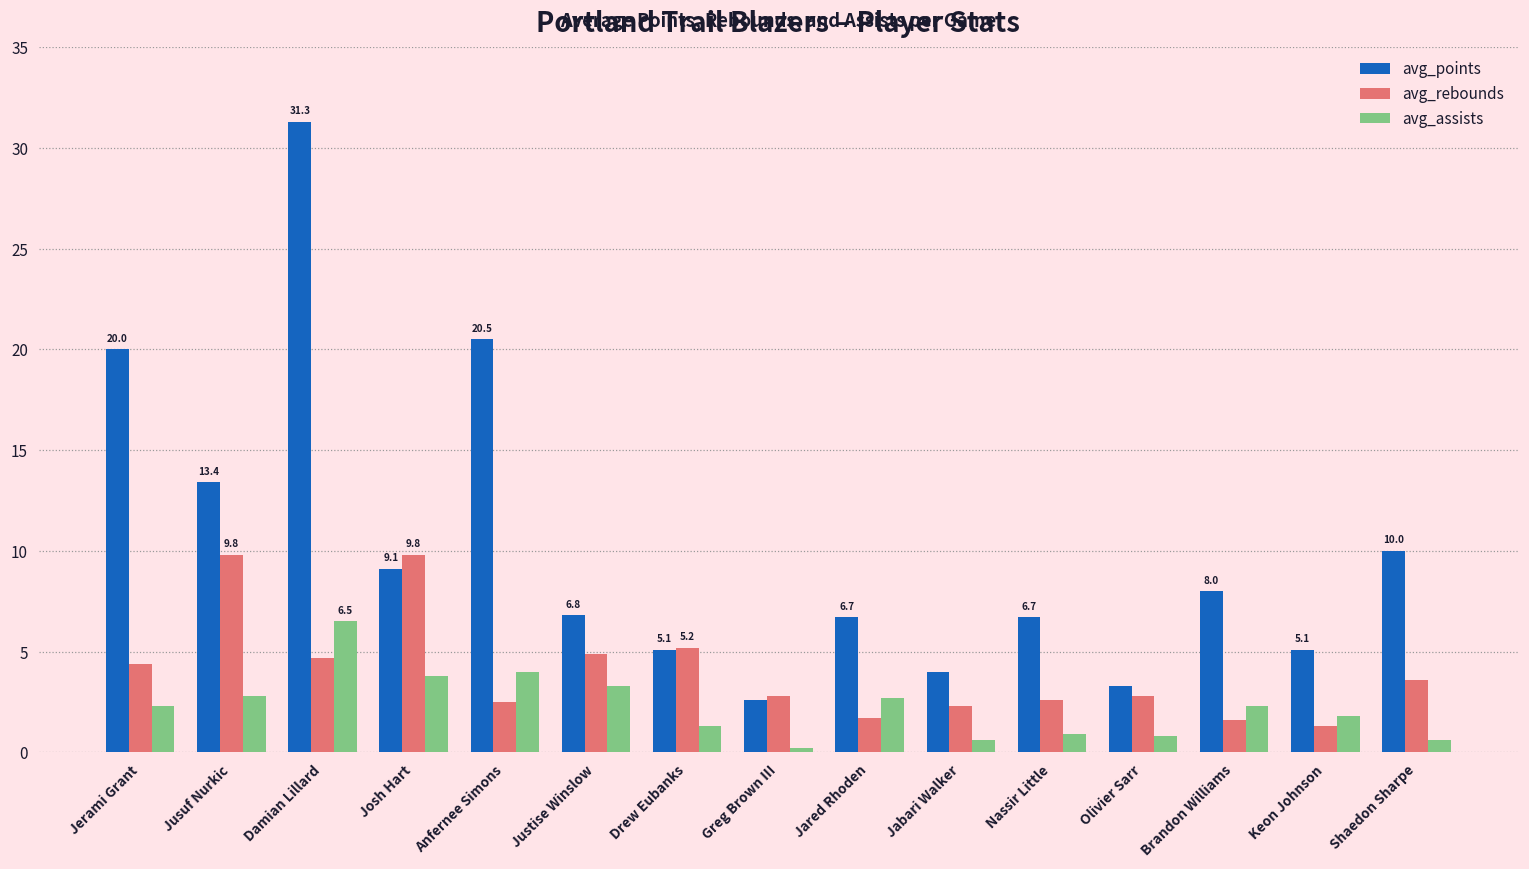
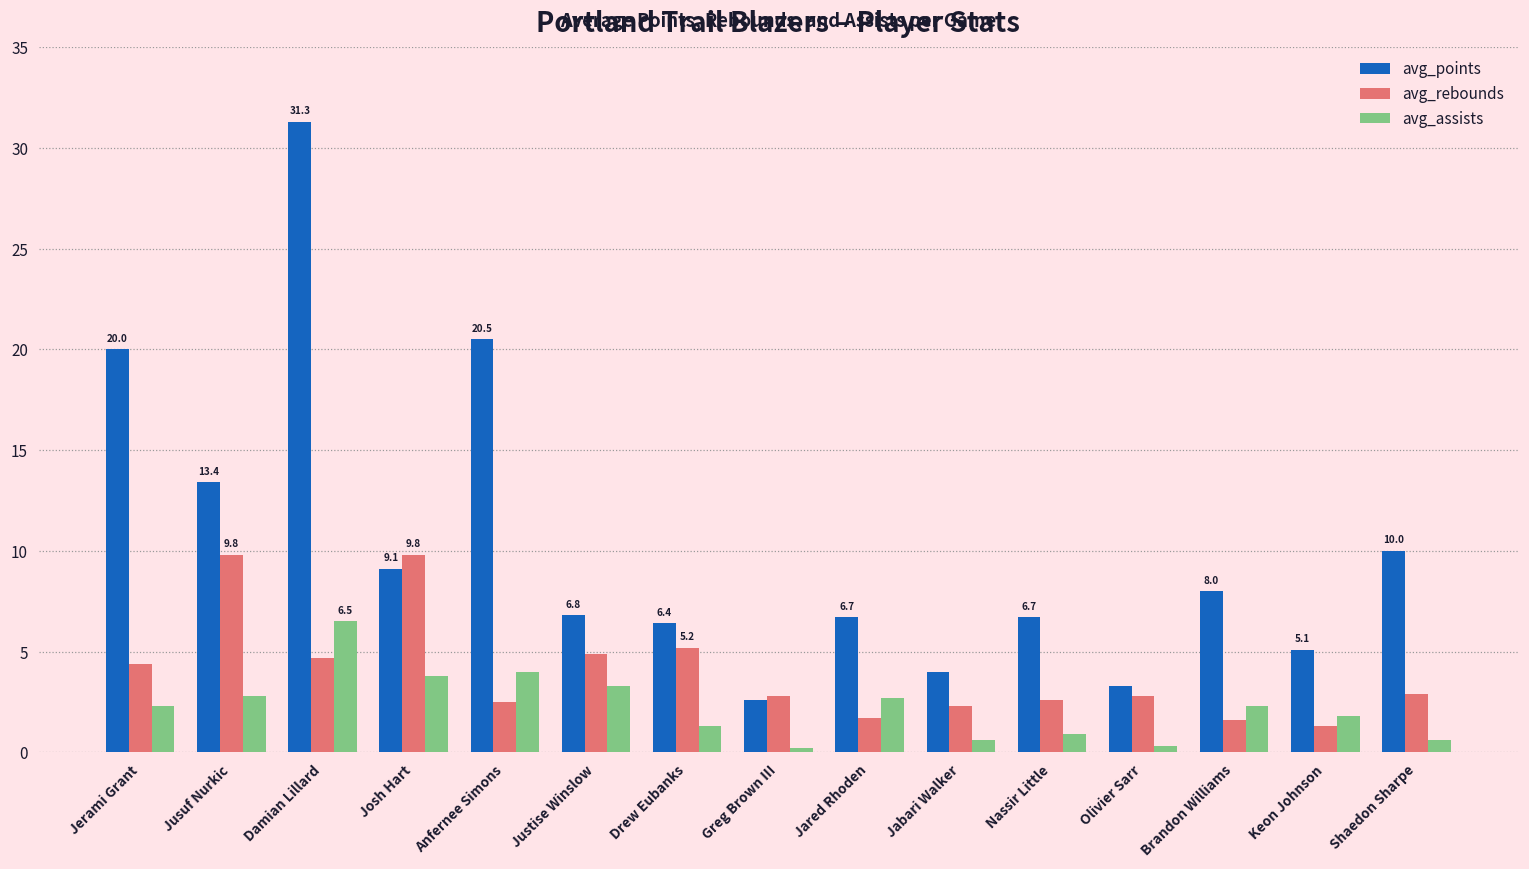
  {
    "avg_points": {
      "Jerami Grant": 20.0,
      "Jusuf Nurkic": 13.4,
      "Damian Lillard": 31.3,
      "Josh Hart": 9.1,
      "Anfernee Simons": 20.5,
      "Justise Winslow": 6.8,
-     "Drew Eubanks": 5.1,
+     "Drew Eubanks": 6.4,
      "Jared Rhoden": 6.7,
      "Nassir Little": 6.7,
      "Brandon Williams": 8.0,
      "Keon Johnson": 5.1,
      "Shaedon Sharpe": 10.0
    },
    "avg_rebounds": {
      "Jerami Grant": 4.4,
      "Damian Lillard": 4.7,
      "Anfernee Simons": 2.5,
      "Justise Winslow": 4.9,
      "Greg Brown III": 2.8,
      "Jared Rhoden": 1.7,
      "Jabari Walker": 2.3,
      "Nassir Little": 2.6,
      "Olivier Sarr": 2.8,
      "Brandon Williams": 1.6,
      "Keon Johnson": 1.3,
-     "Shaedon Sharpe": 3.6
+     "Shaedon Sharpe": 2.9
    },
    "avg_assists": {
      "Jerami Grant": 2.3,
      "Jusuf Nurkic": 2.8,
      "Josh Hart": 3.8,
      "Anfernee Simons": 4.0,
      "Justise Winslow": 3.3,
      "Drew Eubanks": 1.3,
      "Greg Brown III": 0.2,
      "Jared Rhoden": 2.7,
      "Jabari Walker": 0.6,
      "Nassir Little": 0.9,
-     "Olivier Sarr": 0.8,
+     "Olivier Sarr": 0.3,
      "Brandon Williams": 2.3,
      "Keon Johnson": 1.8,
      "Shaedon Sharpe": 0.6
    }
  }
